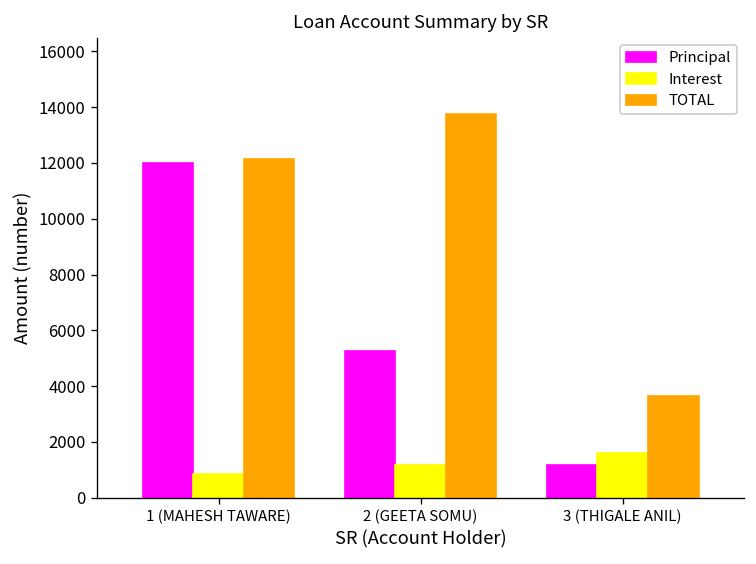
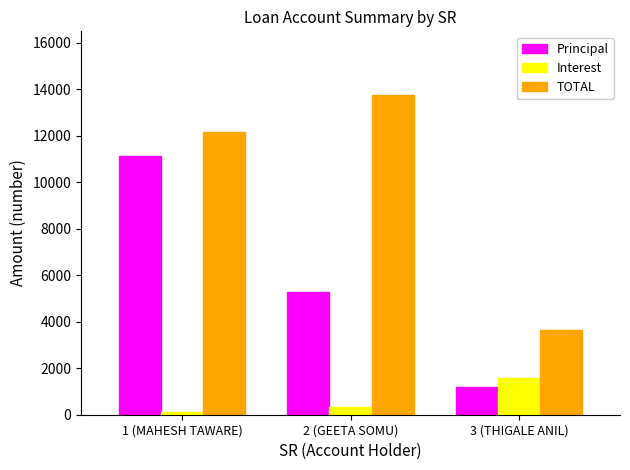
  {
    "Principal": {
-     "1 (MAHESH TAWARE)": 12000,
+     "1 (MAHESH TAWARE)": 11100,
      "2 (GEETA SOMU)": 5300,
      "3 (THIGALE ANIL)": 1200
    },
    "Interest": {
-     "1 (MAHESH TAWARE)": 900,
-     "2 (GEETA SOMU)": 1200,
+     "1 (MAHESH TAWARE)": 100,
+     "2 (GEETA SOMU)": 300,
      "3 (THIGALE ANIL)": 1600
    },
    "TOTAL": {
      "1 (MAHESH TAWARE)": 12100,
      "2 (GEETA SOMU)": 13700,
      "3 (THIGALE ANIL)": 3600
    }
  }
